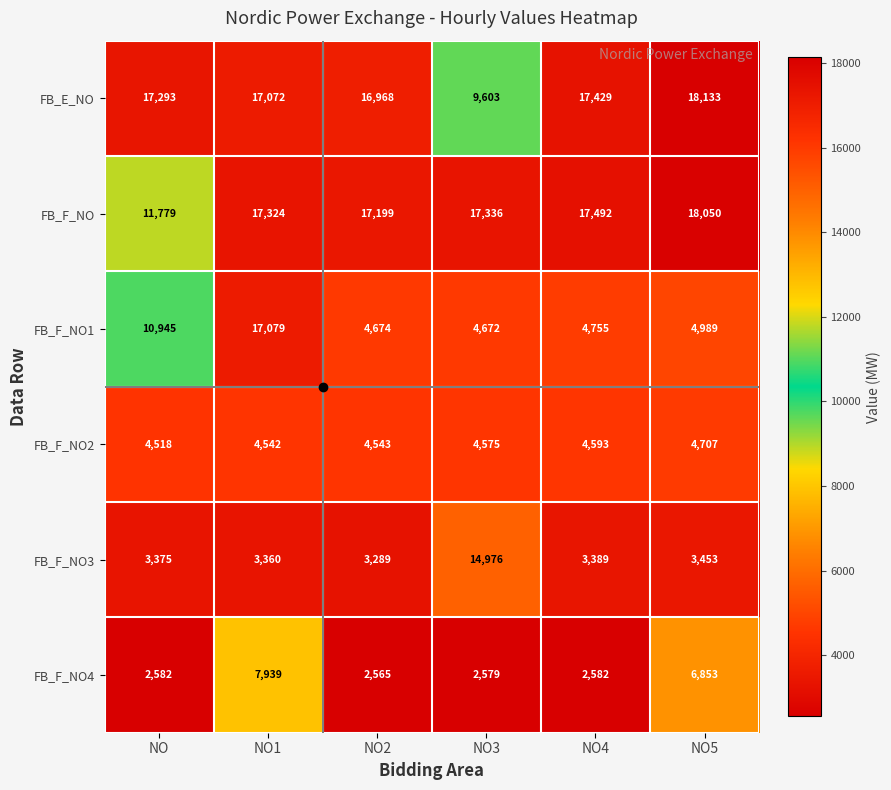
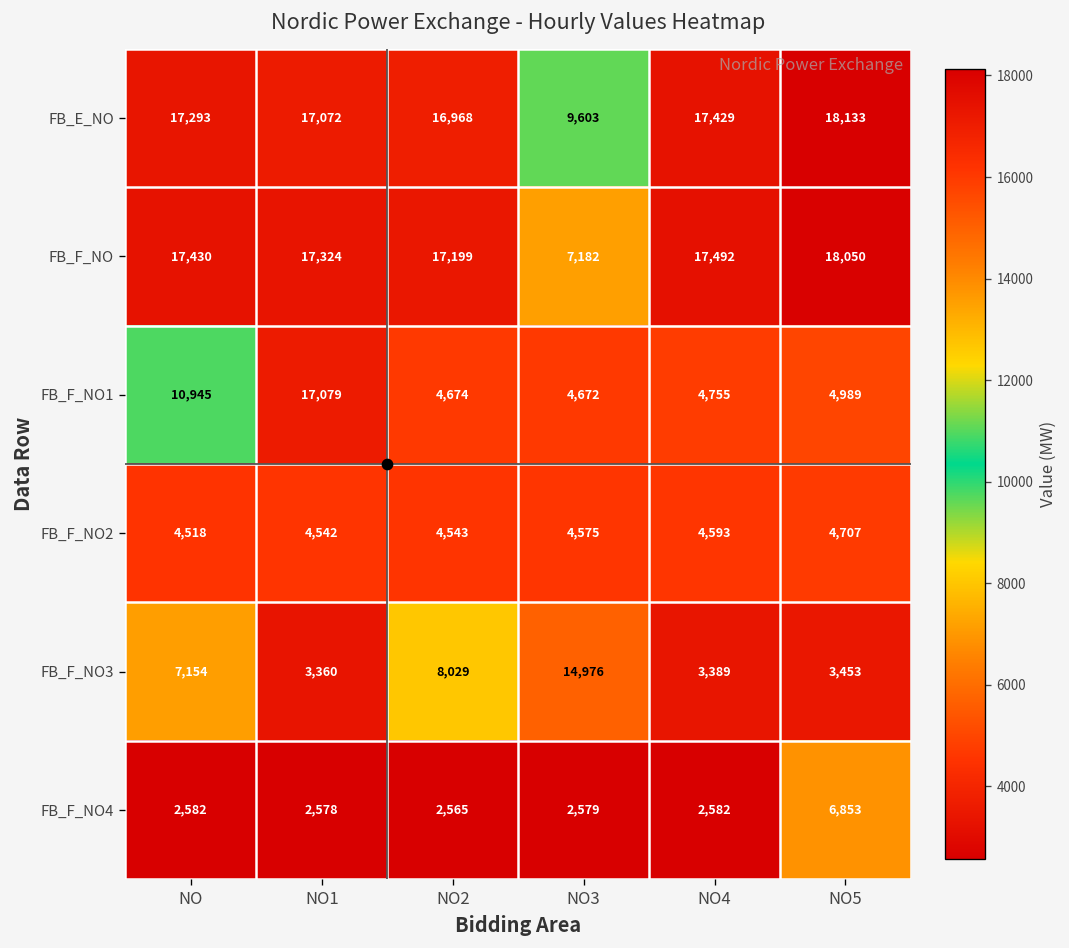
  {
    "FB_E_NO": {
      "NO": "17,293",
      "NO1": "17,072",
      "NO2": "16,968",
      "NO3": "9,603",
      "NO4": "17,429"
    },
    "FB_F_NO": {
-     "NO": "11,779",
+     "NO": "17,430",
      "NO1": "17,324",
      "NO2": "17,199",
-     "NO3": "17,336",
+     "NO3": "7,182",
      "NO4": "17,492",
      "NO5": "18,050"
    },
    "FB_F_NO1": {
      "NO": "10,945",
      "NO1": "17,079",
      "NO2": "4,674",
      "NO3": "4,672",
      "NO4": "4,755",
      "NO5": "4,989"
    },
    "FB_F_NO2": {
      "NO": "4,518",
      "NO1": "4,542",
      "NO2": "4,543",
      "NO3": "4,575",
      "NO4": "4,593",
      "NO5": "4,707"
    },
    "FB_F_NO3": {
-     "NO": "3,375",
+     "NO": "7,154",
      "NO1": "3,360",
-     "NO2": "3,289",
+     "NO2": "8,029",
      "NO3": "14,976",
      "NO4": "3,389",
      "NO5": "3,453"
    },
    "FB_F_NO4": {
      "NO": "2,582",
-     "NO1": "7,939",
+     "NO1": "2,578",
      "NO2": "2,565",
      "NO3": "2,579",
      "NO4": "2,582",
      "NO5": "6,853"
    }
  }
